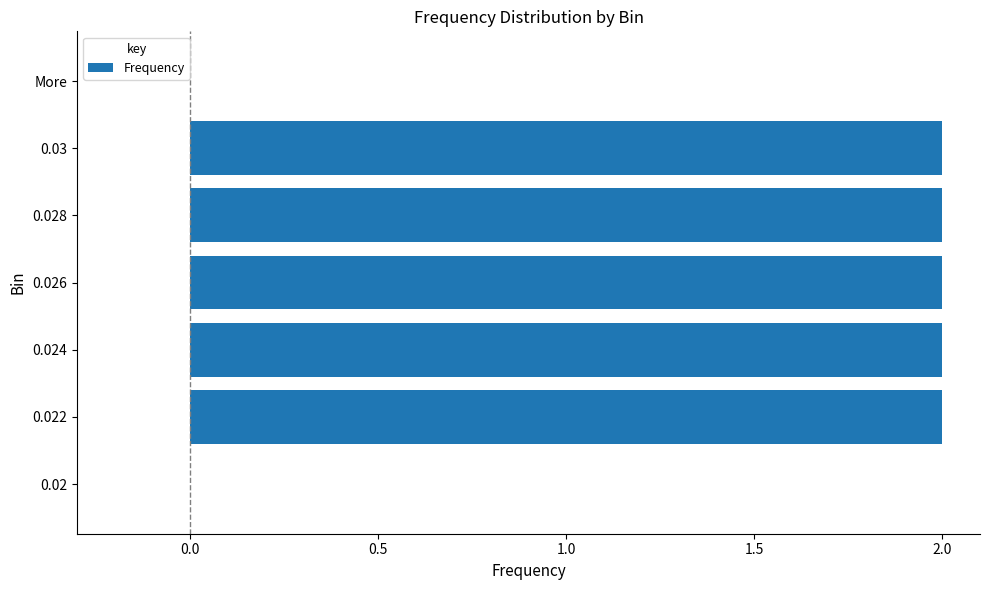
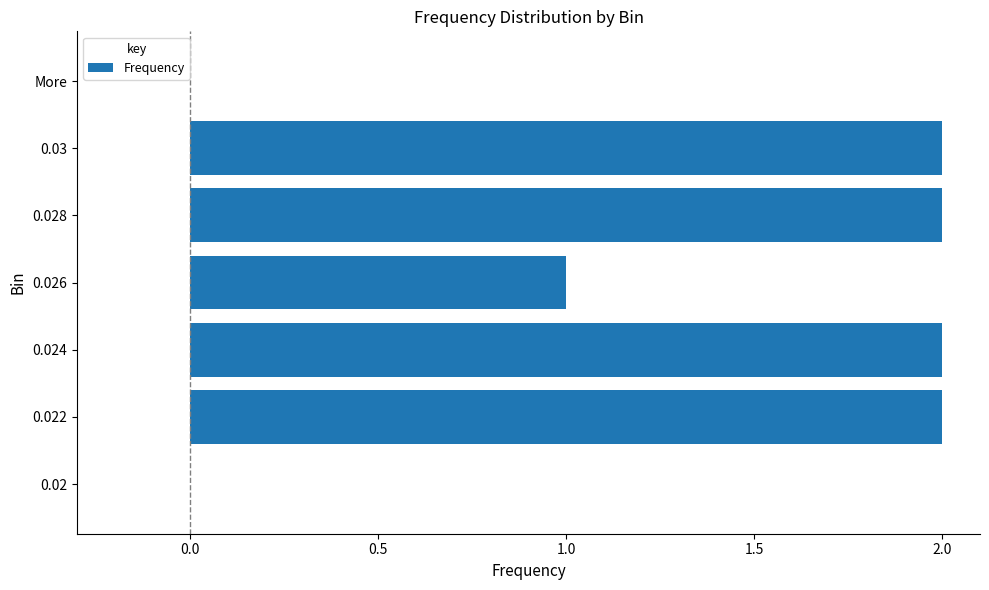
  {
    "More": 0,
    "0.03": 2,
    "0.028": 2,
-   "0.026": 2,
+   "0.026": 1,
    "0.024": 2,
    "0.022": 2,
    "0.02": 0
  }
